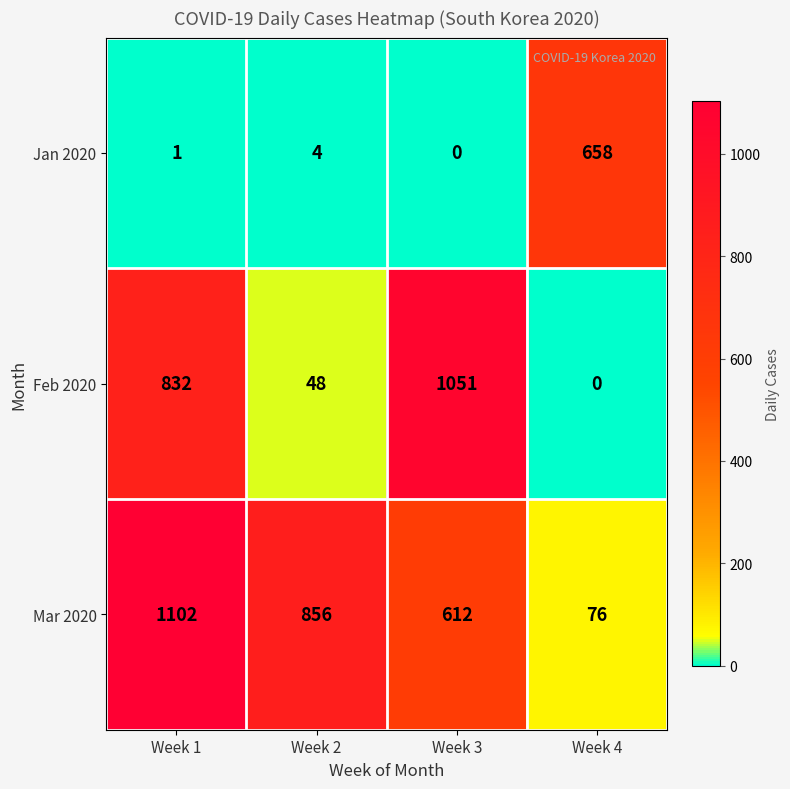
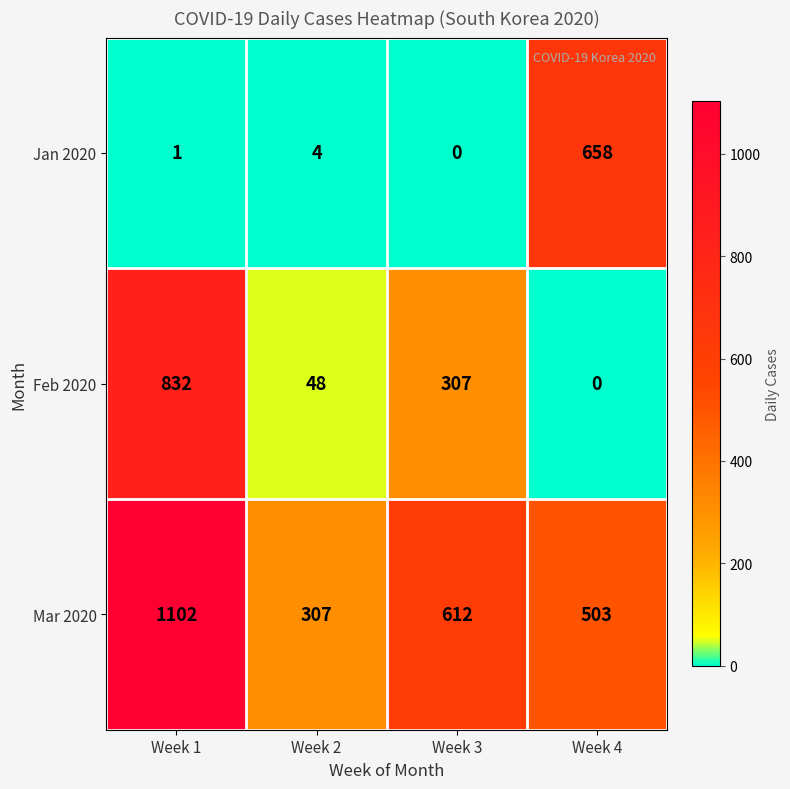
  {
    "Jan 2020": {
      "Week 1": 1,
      "Week 2": 4,
      "Week 3": 0
    },
    "Feb 2020": {
      "Week 1": 832,
      "Week 2": 48,
-     "Week 3": 1051,
+     "Week 3": 307,
      "Week 4": 0
    },
    "Mar 2020": {
      "Week 1": 1102,
-     "Week 2": 856,
+     "Week 2": 307,
      "Week 3": 612,
-     "Week 4": 76
+     "Week 4": 503
    }
  }
